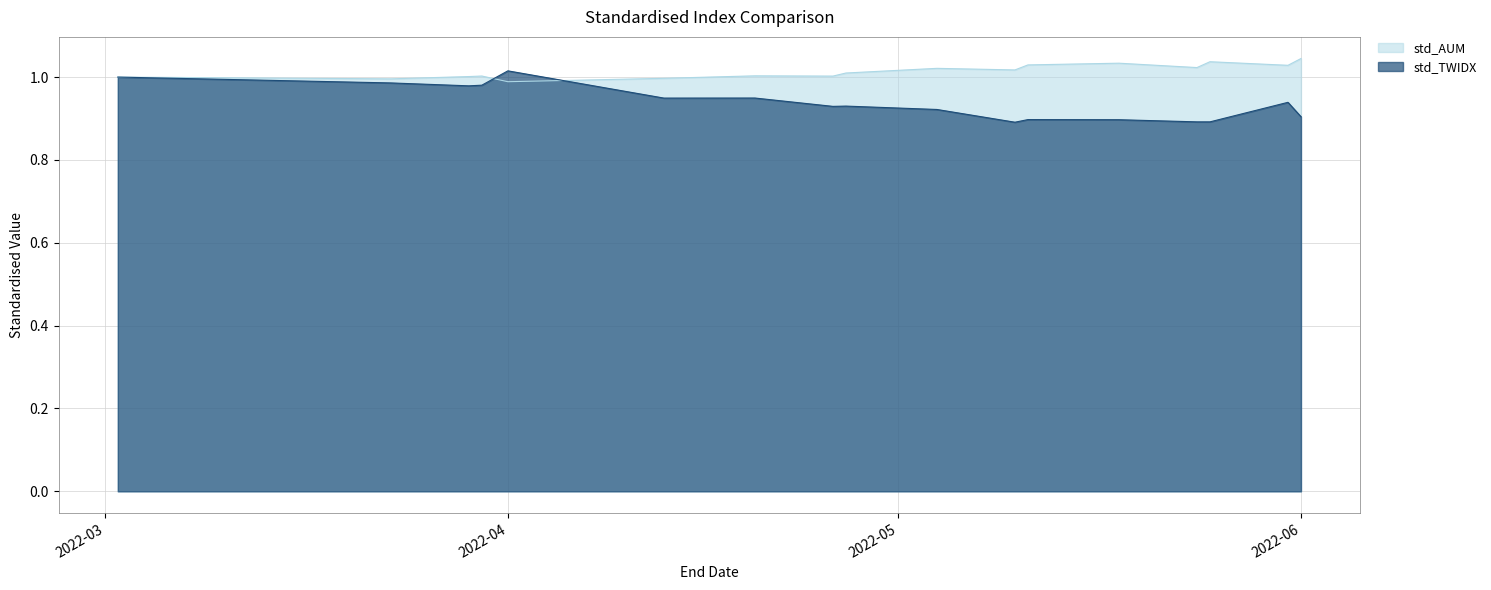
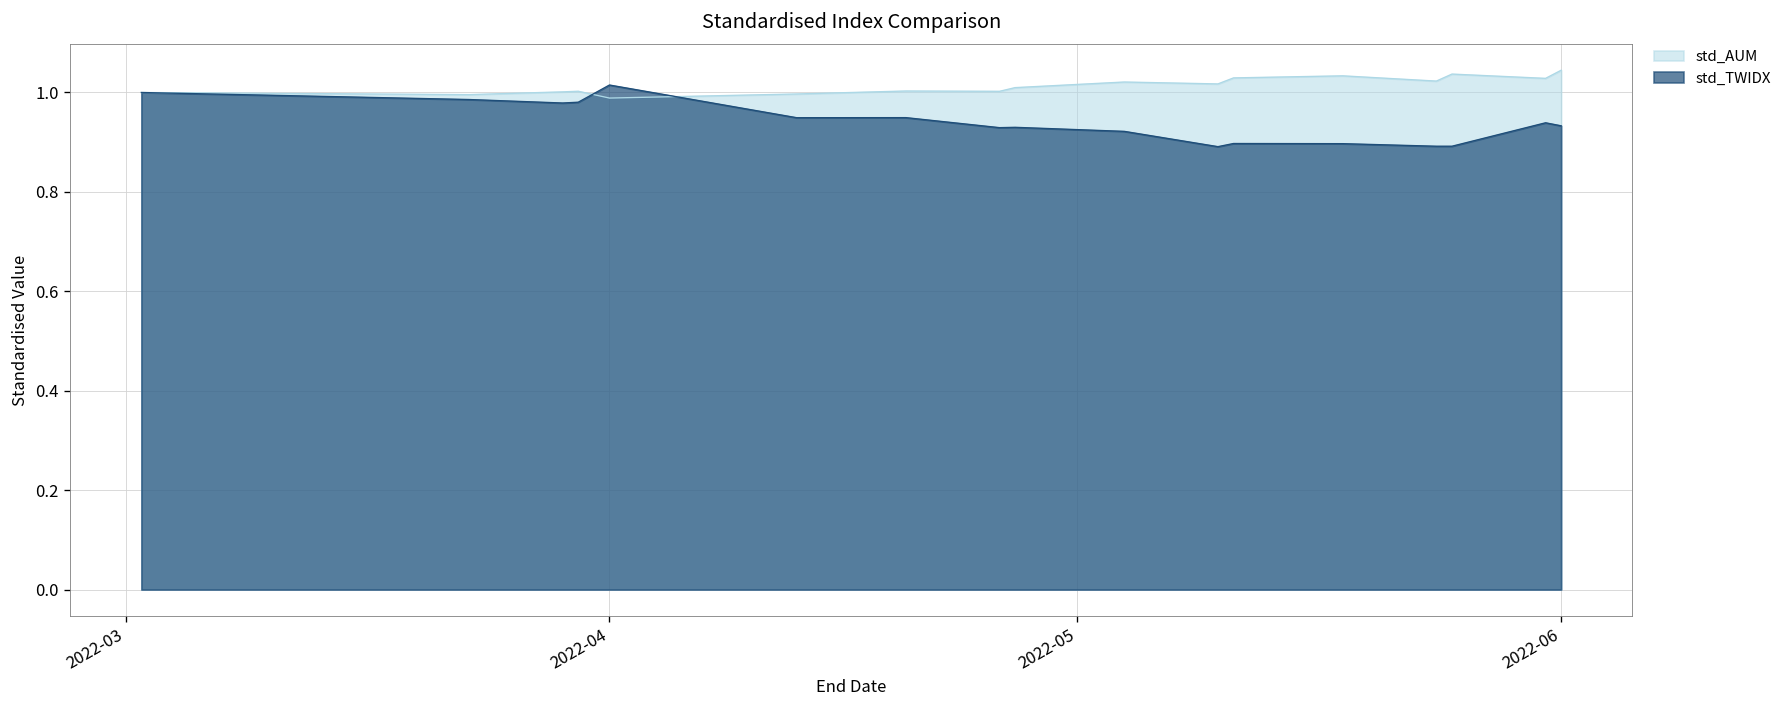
  {
    "std_AUM": {
      "2022-04": 0.99,
      "2022-06": 1.04
    },
    "std_TWIDX": {
      "2022-04": 1.02,
-     "2022-06": 0.90
+     "2022-06": 0.93
    }
  }
